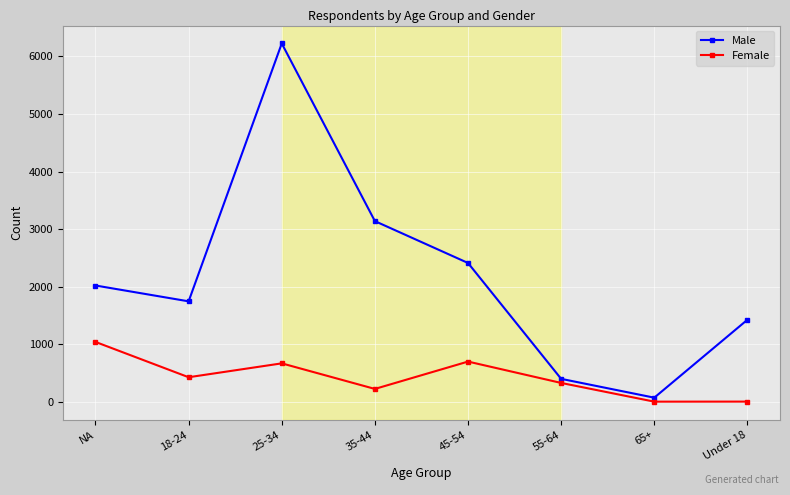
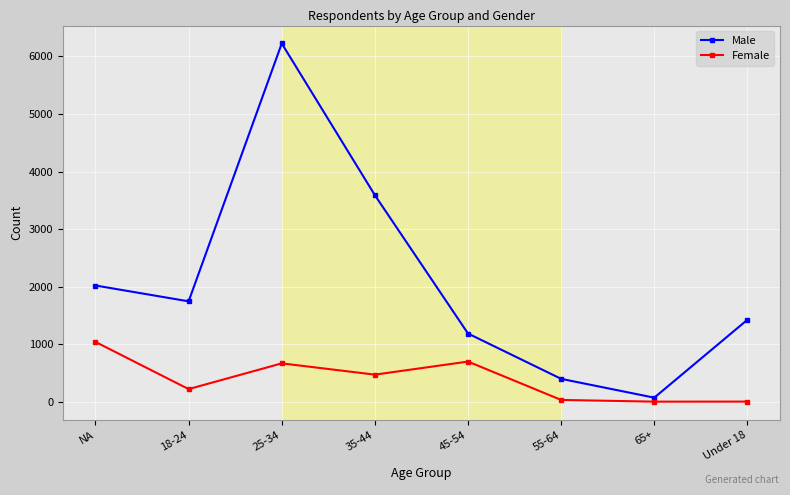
  {
    "Male": {
      "NA": 2000,
      "18-24": 1700,
      "25-34": 6200,
-     "35-44": 3100,
-     "45-54": 2400,
+     "35-44": 3600,
+     "45-54": 1200,
      "55-64": 400,
      "65+": 100,
      "Under 18": 1400
    },
    "Female": {
      "NA": 1000,
-     "18-24": 400,
+     "18-24": 200,
      "25-34": 700,
-     "35-44": 200,
+     "35-44": 500,
      "45-54": 700,
-     "55-64": 300,
+     "55-64": 0,
      "65+": 0,
      "Under 18": 0
    }
  }
